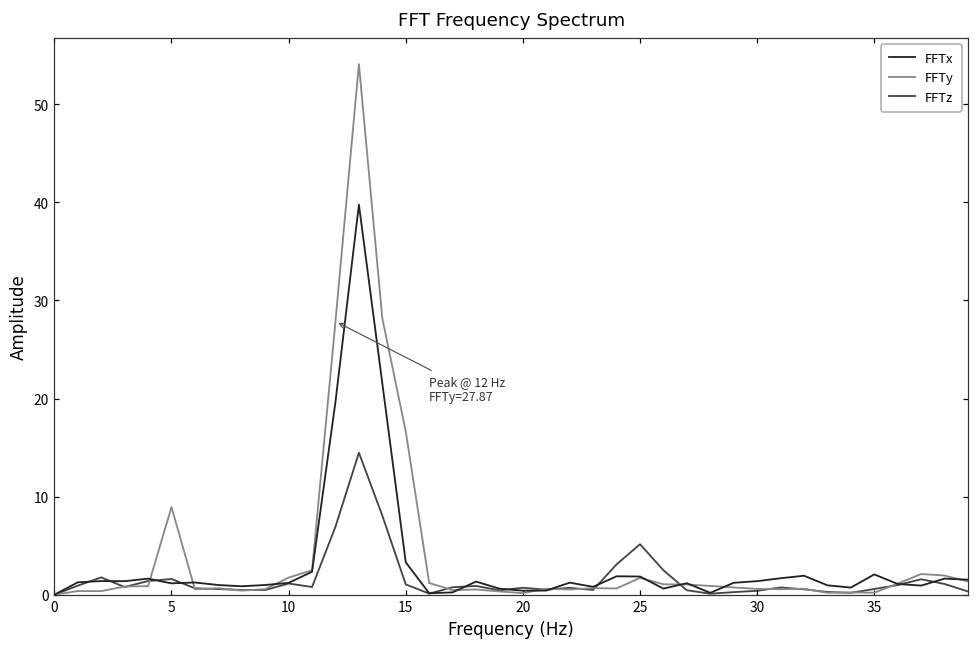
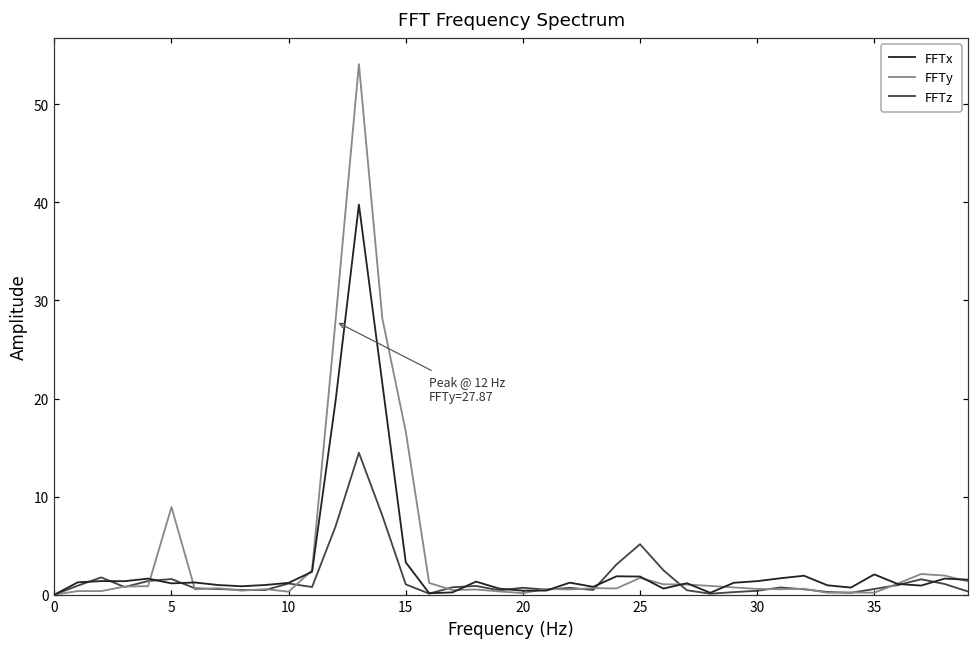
  {
    "FFTy": {
      "5": 9,
-     "10": 2,
+     "10": 0,
      "15": 17,
      "35": 0
    }
  }
